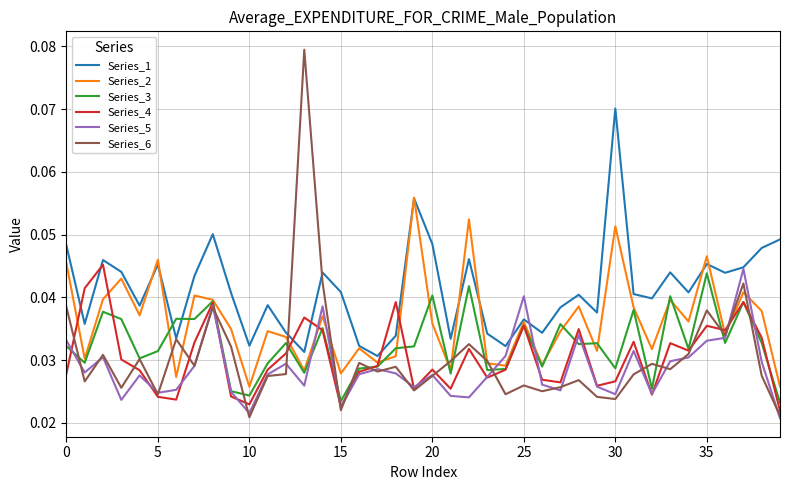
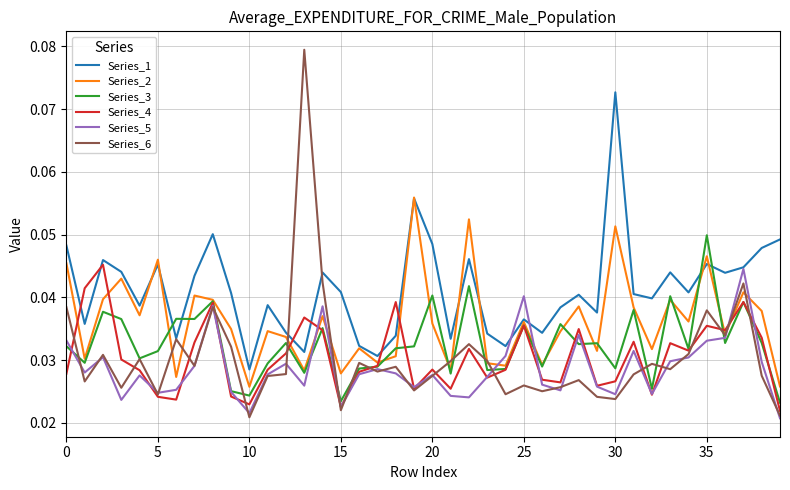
  {
    "Series_1": {
      "0": 0.048,
      "5": 0.045,
-     "10": 0.032,
+     "10": 0.029,
      "15": 0.041,
      "20": 0.048,
      "25": 0.036,
-     "30": 0.070,
+     "30": 0.073,
      "35": 0.045
    },
    "Series_2": {
      "0": 0.045,
      "5": 0.046,
      "10": 0.026,
      "15": 0.028,
      "20": 0.036,
      "25": 0.036,
      "30": 0.051,
      "35": 0.047
    },
    "Series_3": {
      "0": 0.032,
      "5": 0.031,
      "10": 0.024,
      "15": 0.023,
      "20": 0.040,
      "30": 0.029,
-     "35": 0.044
+     "35": 0.050
    },
    "Series_4": {
      "0": 0.028,
      "10": 0.023,
      "20": 0.028,
      "30": 0.027,
      "35": 0.035
    },
    "Series_5": {
      "0": 0.033,
      "10": 0.022,
      "25": 0.040,
      "30": 0.025,
      "35": 0.033
    },
    "Series_6": {
      "0": 0.038,
      "10": 0.021,
      "15": 0.022,
      "25": 0.026,
      "30": 0.024,
      "35": 0.038
    }
  }
